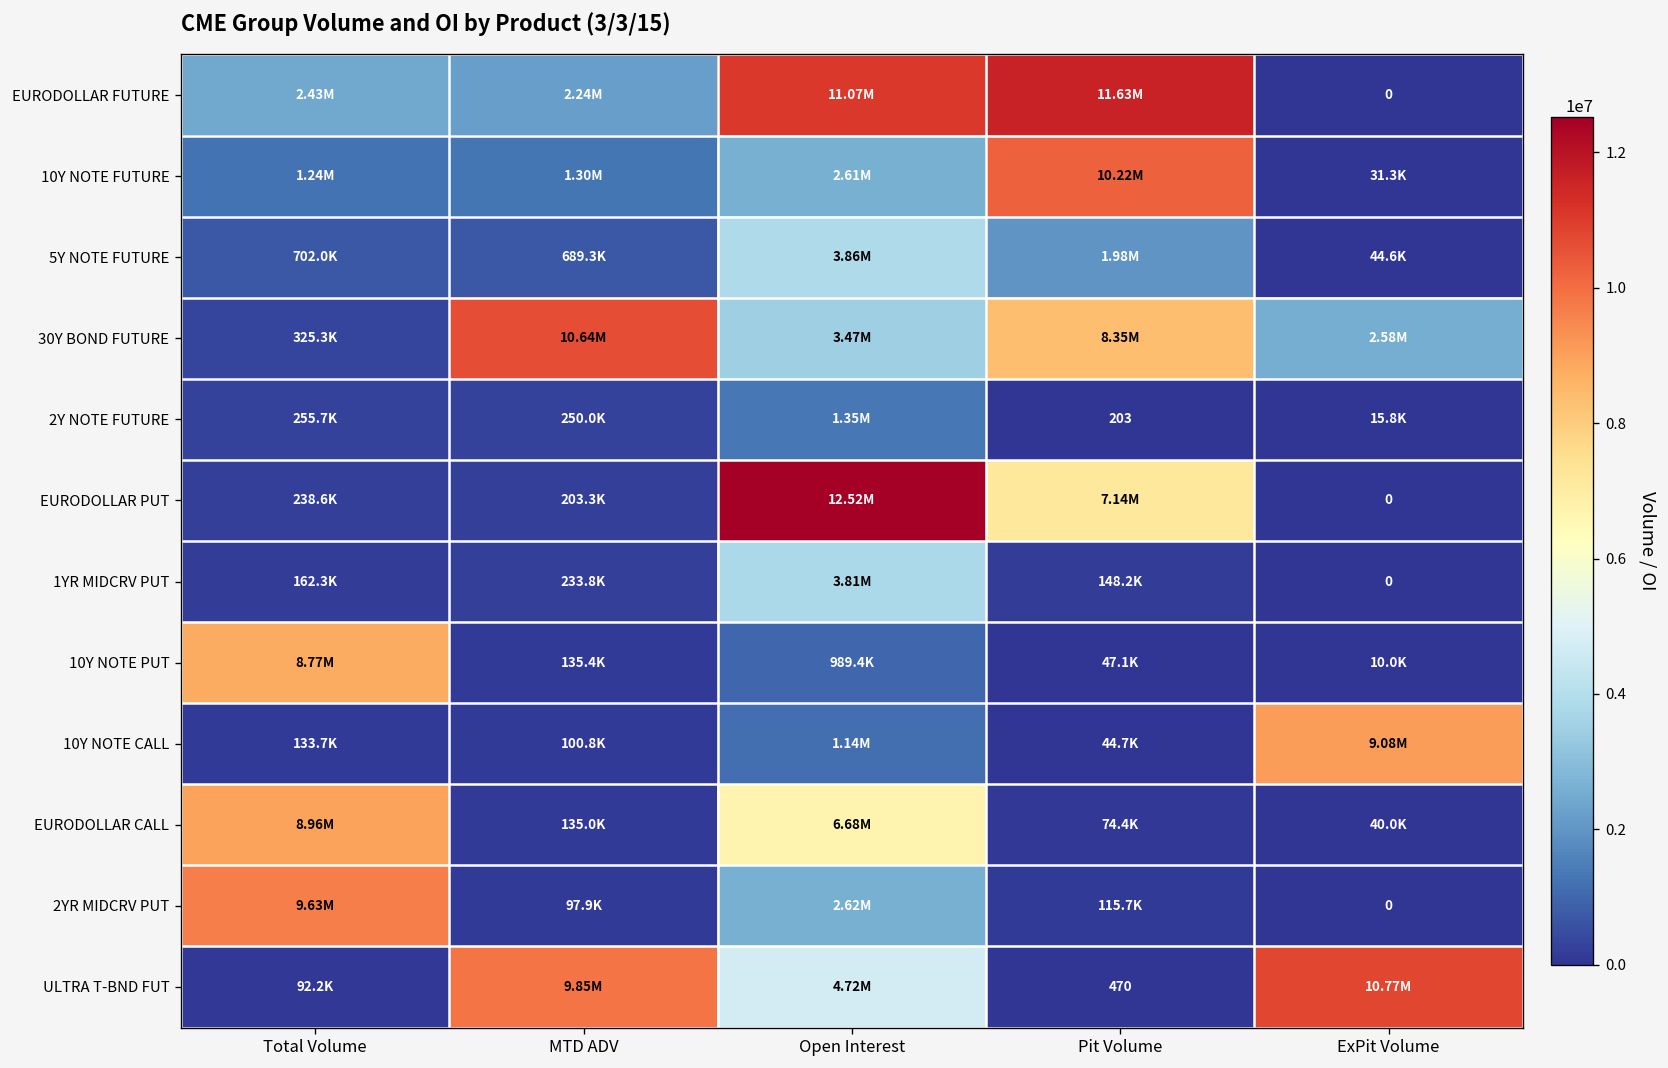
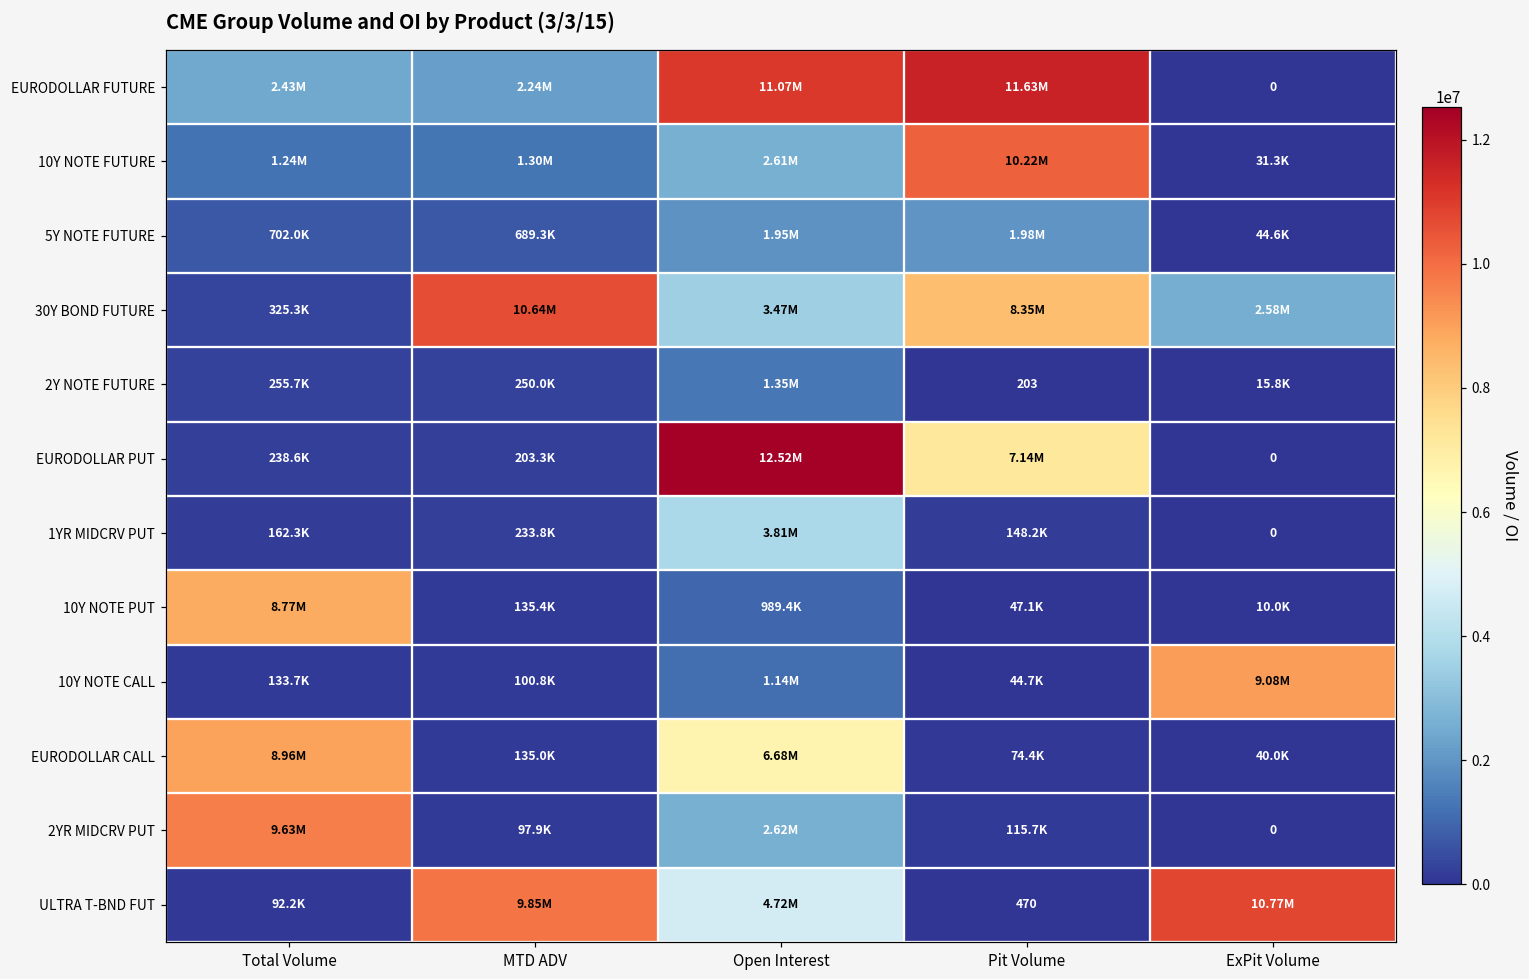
  {
    "EURODOLLAR FUTURE": {
      "Total Volume": "2.43M",
      "MTD ADV": "2.24M",
      "Open Interest": "11.07M",
      "Pit Volume": "11.63M",
      "ExPit Volume": "0"
    },
    "10Y NOTE FUTURE": {
      "Total Volume": "1.24M",
      "MTD ADV": "1.30M",
      "Open Interest": "2.61M",
      "Pit Volume": "10.22M",
      "ExPit Volume": "31.3K"
    },
    "5Y NOTE FUTURE": {
      "Total Volume": "702.0K",
      "MTD ADV": "689.3K",
-     "Open Interest": "3.86M",
+     "Open Interest": "1.95M",
      "Pit Volume": "1.98M",
      "ExPit Volume": "44.6K"
    },
    "30Y BOND FUTURE": {
      "Total Volume": "325.3K",
      "MTD ADV": "10.64M",
      "Open Interest": "3.47M",
      "Pit Volume": "8.35M",
      "ExPit Volume": "2.58M"
    },
    "2Y NOTE FUTURE": {
      "Total Volume": "255.7K",
      "MTD ADV": "250.0K",
      "Open Interest": "1.35M",
      "Pit Volume": "203",
      "ExPit Volume": "15.8K"
    },
    "EURODOLLAR PUT": {
      "Total Volume": "238.6K",
      "MTD ADV": "203.3K",
      "Open Interest": "12.52M",
      "Pit Volume": "7.14M",
      "ExPit Volume": "0"
    },
    "1YR MIDCRV PUT": {
      "Total Volume": "162.3K",
      "MTD ADV": "233.8K",
      "Open Interest": "3.81M",
      "Pit Volume": "148.2K",
      "ExPit Volume": "0"
    },
    "10Y NOTE PUT": {
      "Total Volume": "8.77M",
      "MTD ADV": "135.4K",
      "Open Interest": "989.4K",
      "Pit Volume": "47.1K",
      "ExPit Volume": "10.0K"
    },
    "10Y NOTE CALL": {
      "Total Volume": "133.7K",
      "MTD ADV": "100.8K",
      "Open Interest": "1.14M",
      "Pit Volume": "44.7K",
      "ExPit Volume": "9.08M"
    },
    "EURODOLLAR CALL": {
      "Total Volume": "8.96M",
      "MTD ADV": "135.0K",
      "Open Interest": "6.68M",
      "Pit Volume": "74.4K",
      "ExPit Volume": "40.0K"
    },
    "2YR MIDCRV PUT": {
      "Total Volume": "9.63M",
      "MTD ADV": "97.9K",
      "Open Interest": "2.62M",
      "Pit Volume": "115.7K",
      "ExPit Volume": "0"
    },
    "ULTRA T-BND FUT": {
      "Total Volume": "92.2K",
      "MTD ADV": "9.85M",
      "Open Interest": "4.72M",
      "Pit Volume": "470",
      "ExPit Volume": "10.77M"
    }
  }
